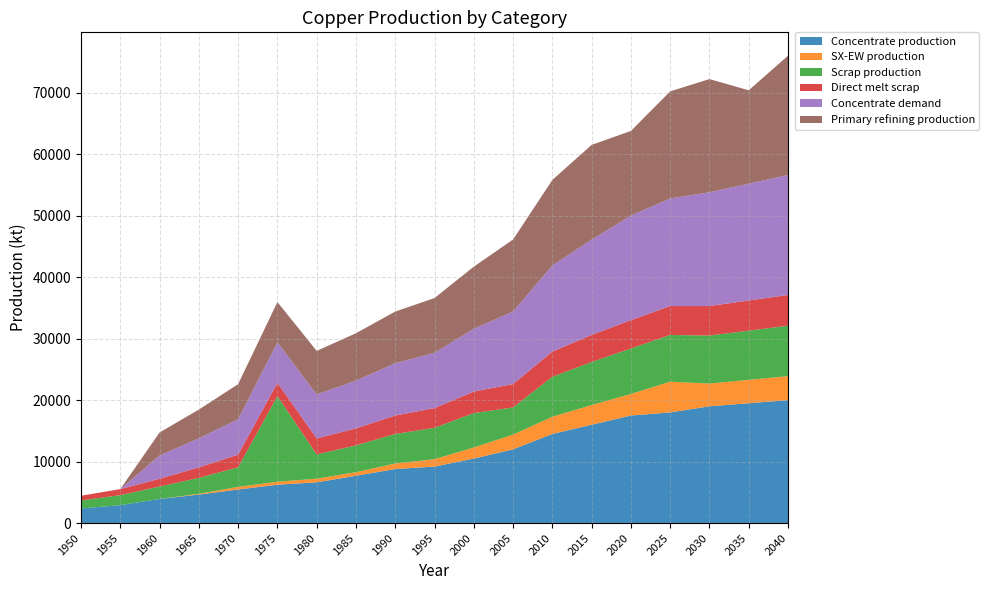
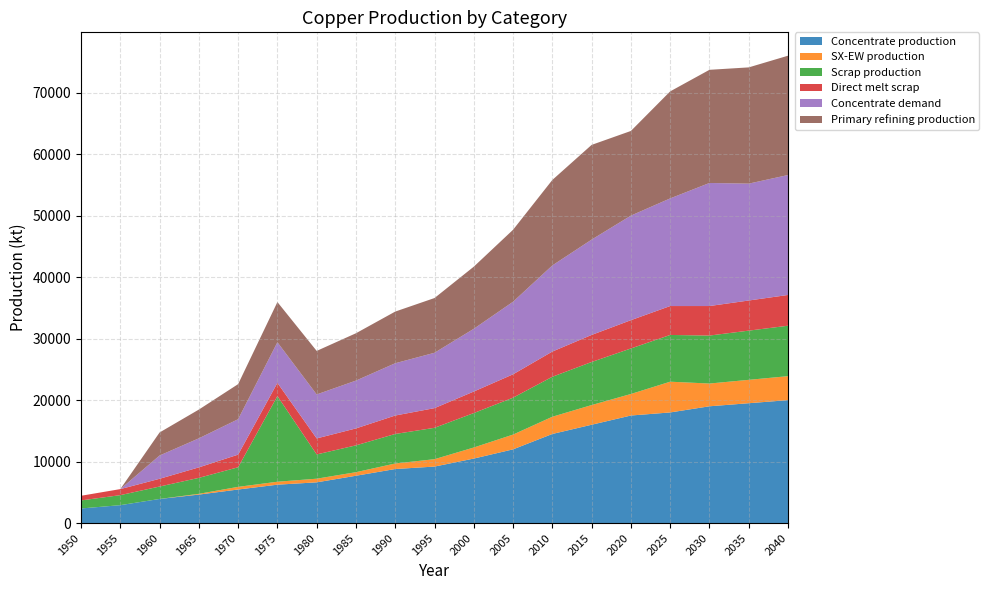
  {
    "Concentrate production": {
      "1970": 5000,
      "1975": 6000,
      "1980": 7000,
      "1985": 8000,
      "1990": 9000,
      "1995": 9000,
      "2000": 11000,
      "2005": 12000,
      "2010": 15000,
      "2015": 16000,
      "2020": 18000,
      "2025": 18000,
      "2030": 19000,
      "2035": 20000,
      "2040": 20000
    },
    "SX-EW production": {
      "1970": 0,
      "1975": 0,
      "1980": 1000,
      "1985": 1000,
      "1990": 1000,
      "1995": 1000,
      "2000": 2000,
      "2005": 2000,
      "2010": 3000,
      "2015": 3000,
      "2020": 4000,
      "2025": 5000,
      "2030": 4000,
      "2035": 4000,
      "2040": 4000
    },
    "Scrap production": {
      "1950": 1000,
      "1955": 2000,
      "1960": 2000,
      "1965": 3000,
      "1970": 3000,
      "1975": 14000,
      "1980": 4000,
      "1985": 4000,
      "1990": 5000,
      "1995": 5000,
      "2000": 6000,
-     "2005": 4000,
+     "2005": 6000,
      "2010": 7000,
      "2015": 7000,
      "2020": 7000,
      "2025": 8000,
      "2030": 8000,
      "2035": 8000,
      "2040": 8000
    },
    "Direct melt scrap": {
      "1960": 1000,
      "1965": 2000,
      "1970": 2000,
      "1975": 2000,
      "1980": 3000,
      "1985": 3000,
      "1990": 3000,
      "1995": 3000,
      "2000": 4000,
      "2005": 4000,
      "2010": 4000,
      "2015": 4000,
      "2020": 5000,
      "2025": 5000,
      "2030": 5000,
      "2035": 5000,
      "2040": 5000
    },
    "Concentrate demand": {
      "1960": 4000,
      "1965": 5000,
      "1970": 6000,
      "1975": 7000,
      "1980": 7000,
      "1985": 8000,
      "1990": 9000,
      "1995": 9000,
      "2000": 10000,
      "2005": 12000,
      "2010": 14000,
      "2015": 16000,
      "2020": 17000,
      "2025": 18000,
-     "2030": 19000,
+     "2030": 20000,
      "2035": 19000,
      "2040": 20000
    },
    "Primary refining production": {
      "1960": 4000,
      "1965": 5000,
      "1970": 6000,
      "1975": 7000,
      "1980": 7000,
      "1985": 8000,
      "1990": 8000,
      "1995": 9000,
      "2000": 10000,
      "2005": 12000,
      "2010": 14000,
      "2015": 15000,
      "2020": 14000,
      "2025": 17000,
      "2030": 18000,
-     "2035": 15000,
+     "2035": 19000,
      "2040": 19000
    }
  }
